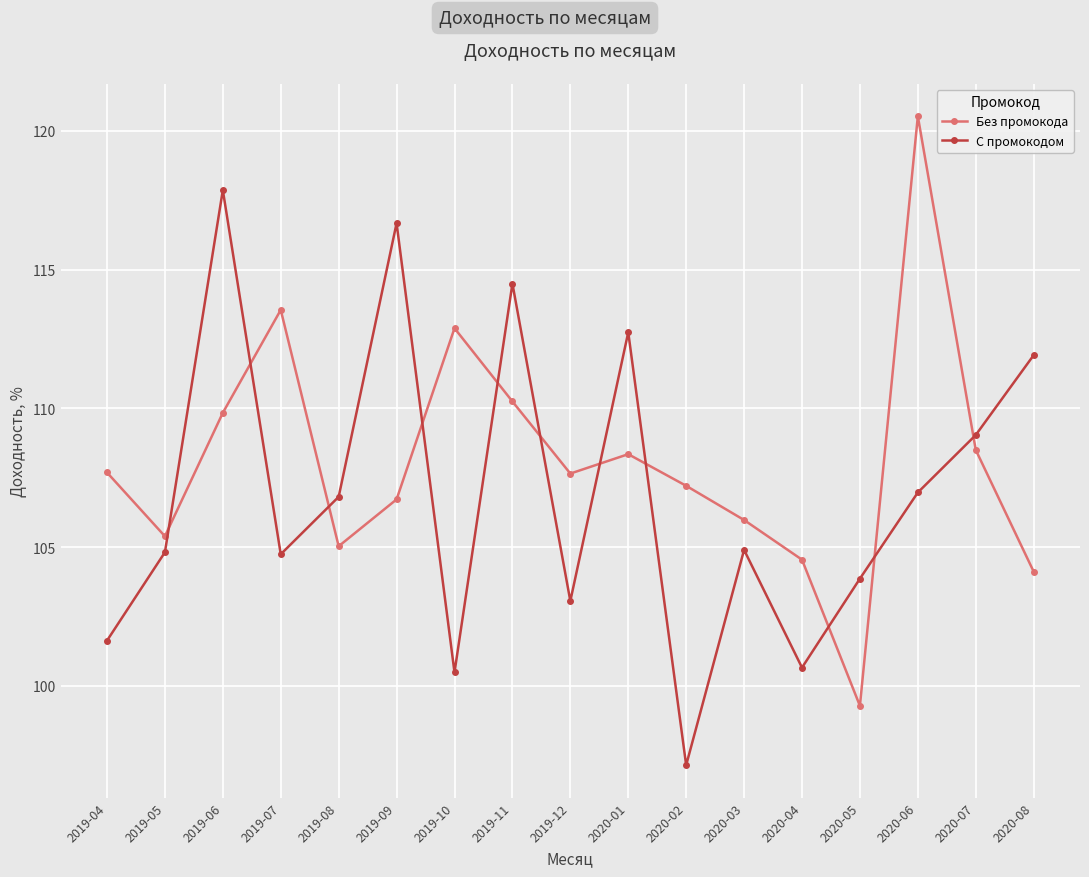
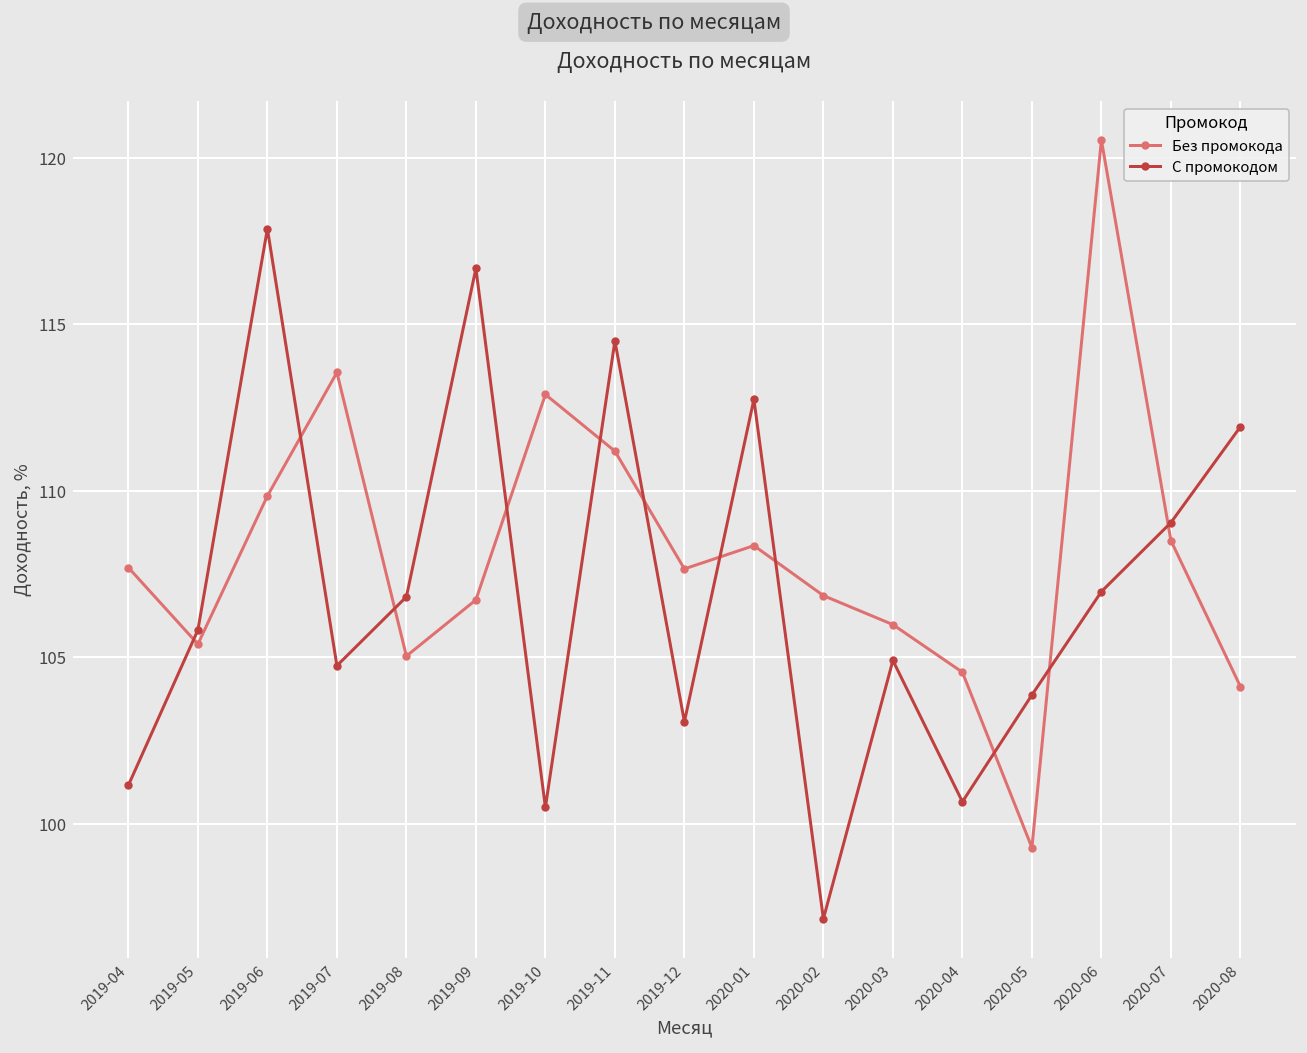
  {
    "Без промокода": {
      "2019-04": 107.7,
      "2019-05": 105.4,
      "2019-06": 109.8,
      "2019-07": 113.5,
      "2019-08": 105.0,
      "2019-09": 106.7,
      "2019-10": 112.9,
-     "2019-11": 110.2,
+     "2019-11": 111.2,
      "2019-12": 107.6,
      "2020-01": 108.3,
-     "2020-02": 107.2,
+     "2020-02": 106.8,
      "2020-03": 106.0,
      "2020-04": 104.5,
      "2020-05": 99.3,
      "2020-06": 120.5,
      "2020-07": 108.5,
      "2020-08": 104.1
    },
    "С промокодом": {
-     "2019-04": 101.6,
-     "2019-05": 104.8,
+     "2019-04": 101.2,
+     "2019-05": 105.8,
      "2019-06": 117.9,
      "2019-07": 104.7,
      "2019-08": 106.8,
      "2019-09": 116.7,
      "2019-10": 100.5,
      "2019-11": 114.5,
      "2019-12": 103.1,
      "2020-01": 112.7,
      "2020-02": 97.1,
      "2020-03": 104.9,
      "2020-04": 100.7,
      "2020-05": 103.9,
      "2020-06": 107.0,
      "2020-07": 109.0,
      "2020-08": 111.9
    }
  }
